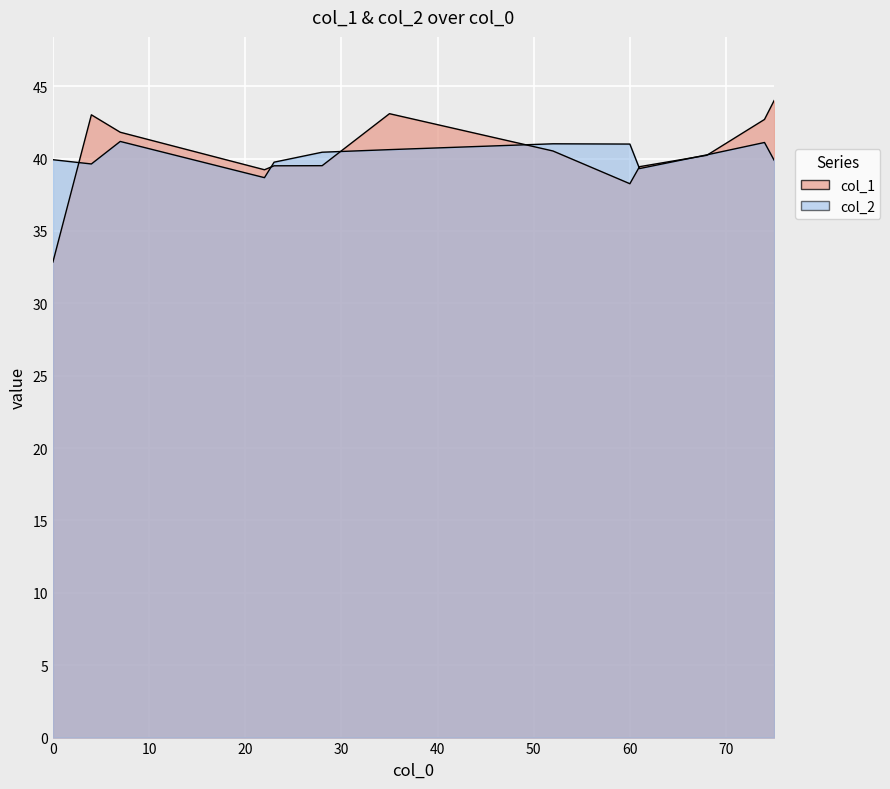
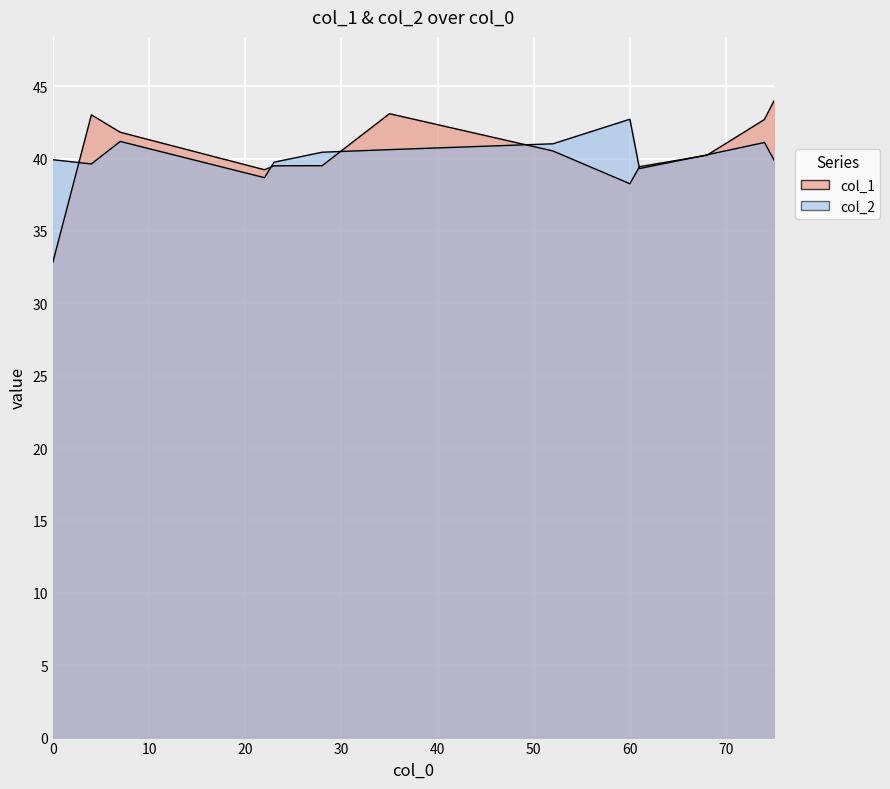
  {
    "col_1": {
      "0": 32.9,
      "60": 38.3
    },
    "col_2": {
      "0": 39.9,
-     "60": 41.0
+     "60": 42.7
    }
  }
